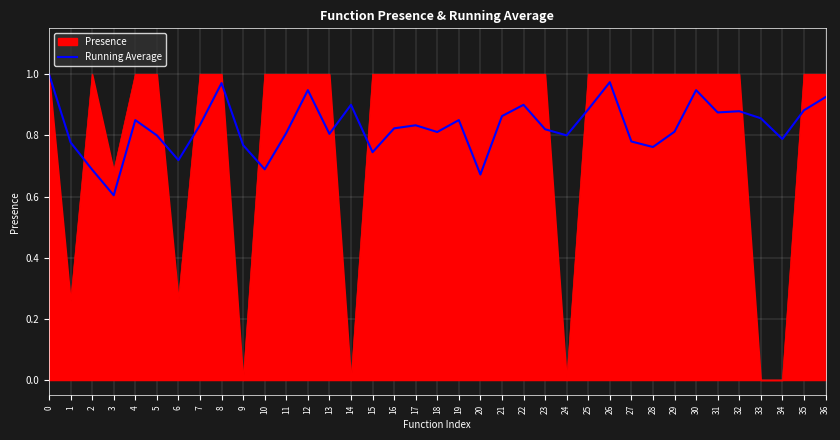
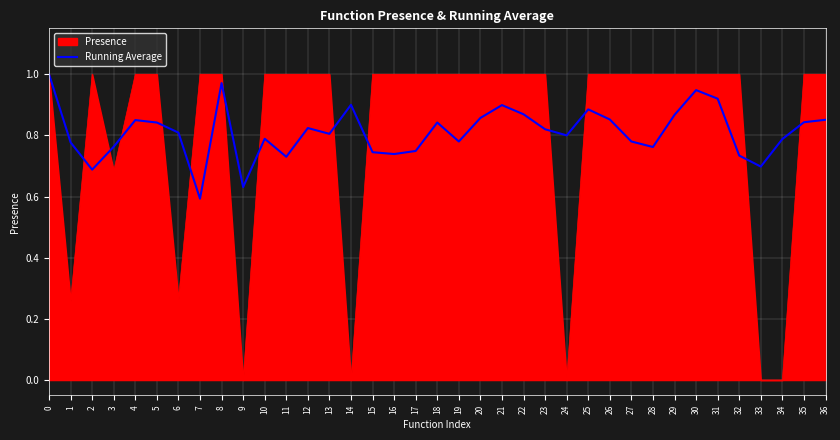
  {
    "Presence": {
      "1": 0.26,
      "2": 1.00,
      "3": 0.68,
      "4": 1.00,
      "5": 1.00,
      "6": 0.26,
      "7": 1.00,
      "8": 1.00,
      "9": 0.00,
      "10": 1.00,
      "11": 1.00,
      "12": 1.00,
      "13": 1.00,
      "14": 0.00,
      "15": 1.00,
      "16": 1.00,
      "17": 1.00,
      "18": 1.00,
      "19": 1.00,
      "20": 1.00,
      "21": 1.00,
      "22": 1.00,
      "23": 1.00,
      "24": 0.00,
      "25": 1.00,
      "26": 1.00,
      "27": 1.00,
      "28": 1.00,
      "29": 1.00,
      "30": 1.00,
      "31": 1.00,
      "32": 1.00,
      "33": 0.00,
      "34": 0.00,
      "35": 1.00,
      "36": 1.00
    },
    "Running Average": {
      "1": 0.78,
      "2": 0.69,
-     "3": 0.60,
+     "3": 0.76,
      "4": 0.85,
-     "5": 0.80,
-     "6": 0.72,
-     "7": 0.83,
+     "5": 0.84,
+     "6": 0.81,
+     "7": 0.59,
      "8": 0.97,
-     "9": 0.77,
-     "10": 0.69,
-     "11": 0.81,
-     "12": 0.95,
+     "9": 0.63,
+     "10": 0.79,
+     "11": 0.73,
+     "12": 0.82,
      "13": 0.81,
      "14": 0.90,
      "15": 0.75,
-     "16": 0.82,
-     "17": 0.83,
-     "18": 0.81,
-     "19": 0.85,
-     "20": 0.67,
-     "21": 0.86,
-     "22": 0.90,
+     "16": 0.74,
+     "17": 0.75,
+     "18": 0.84,
+     "19": 0.78,
+     "20": 0.86,
+     "21": 0.90,
+     "22": 0.87,
      "23": 0.82,
      "24": 0.80,
      "25": 0.89,
-     "26": 0.97,
+     "26": 0.85,
      "27": 0.78,
      "28": 0.76,
-     "29": 0.81,
+     "29": 0.87,
      "30": 0.95,
-     "31": 0.88,
-     "32": 0.88,
-     "33": 0.86,
+     "31": 0.92,
+     "32": 0.73,
+     "33": 0.70,
      "34": 0.79,
-     "35": 0.88,
-     "36": 0.93
+     "35": 0.84,
+     "36": 0.85
    }
  }
